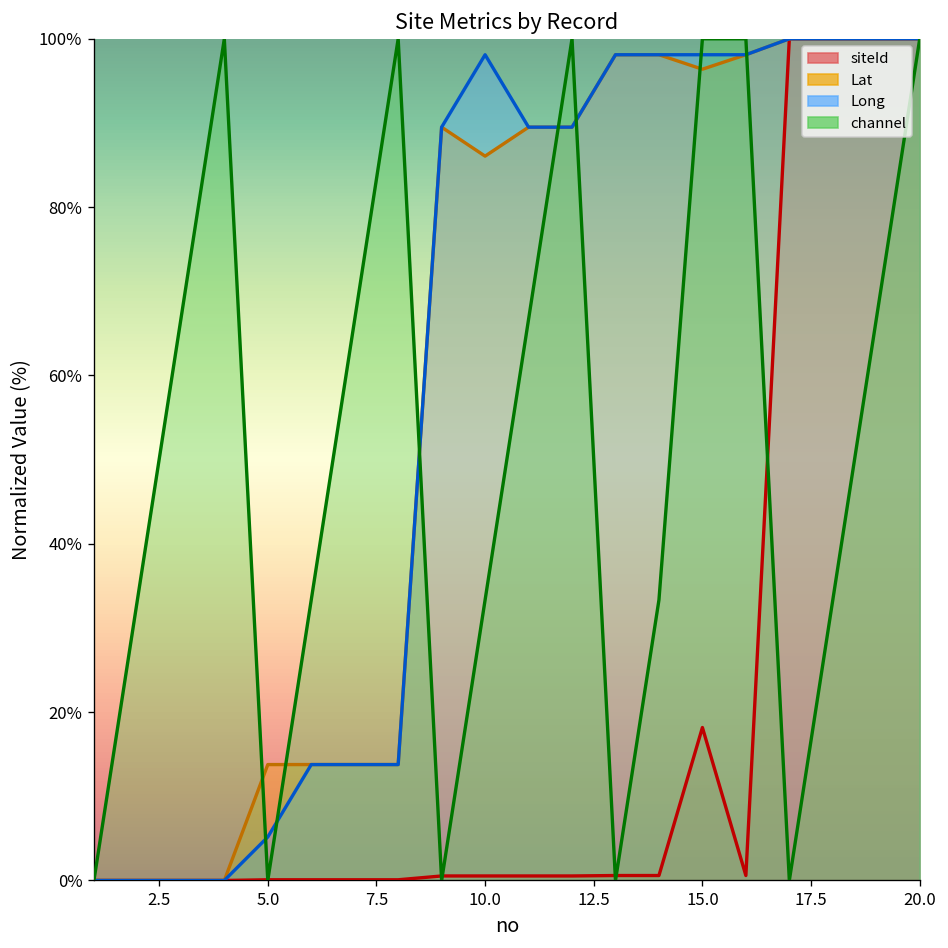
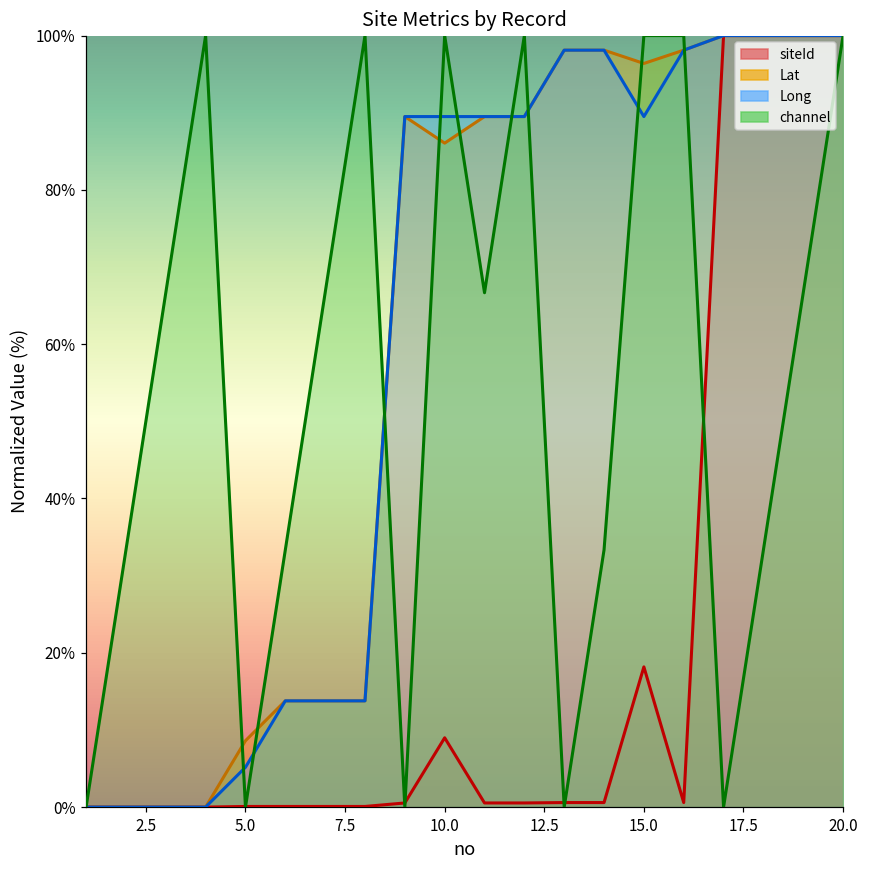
  {
    "siteId": {
-     "10.0": "1%",
+     "10.0": "9%",
      "15.0": "18%"
    },
    "Lat": {
-     "5.0": "14%",
+     "5.0": "9%",
      "10.0": "86%",
      "15.0": "96%"
    },
    "Long": {
      "5.0": "5%",
-     "10.0": "98%",
-     "15.0": "98%"
+     "10.0": "90%",
+     "15.0": "90%"
    },
    "channel": {
-     "10.0": "33%",
+     "10.0": "100%",
      "15.0": "100%"
    }
  }
